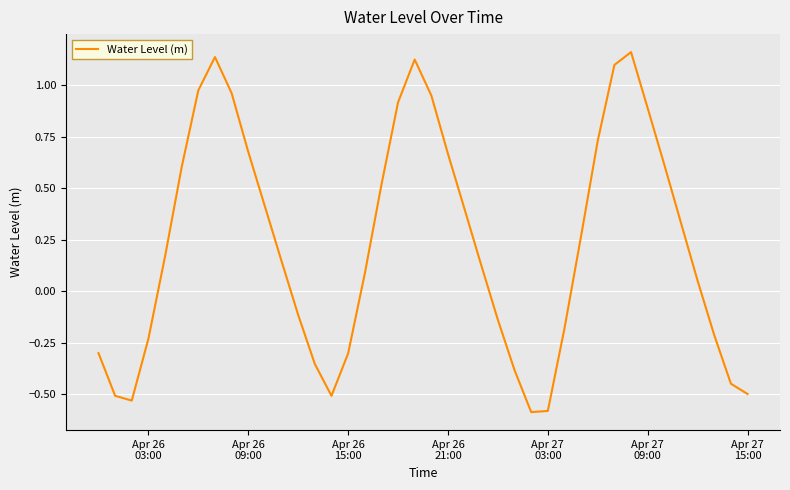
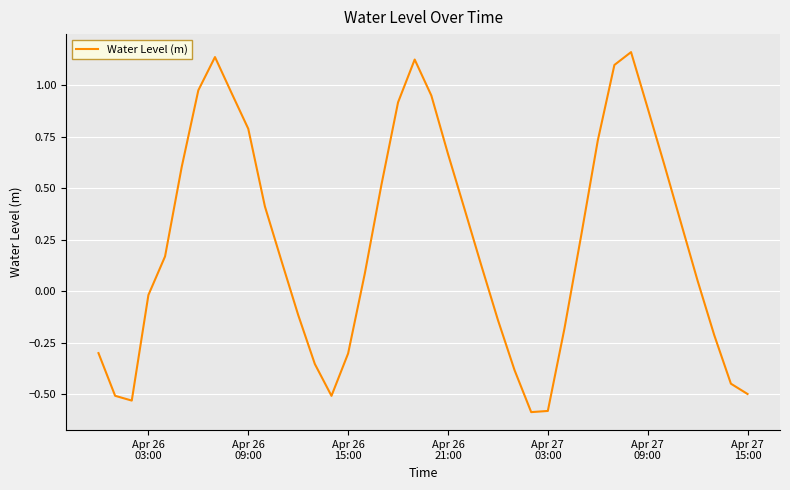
  {
-   "Apr 26 03:00": -0.23,
-   "Apr 26 09:00": 0.68,
+   "Apr 26 03:00": -0.02,
+   "Apr 26 09:00": 0.79,
    "Apr 26 15:00": -0.30,
    "Apr 26 21:00": 0.67,
    "Apr 27 03:00": -0.58,
    "Apr 27 09:00": 0.89,
    "Apr 27 15:00": -0.50
  }
